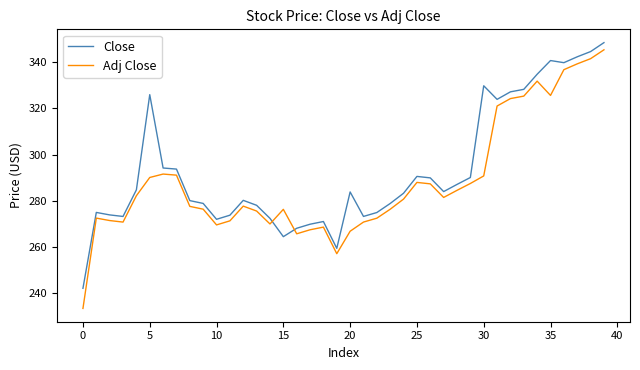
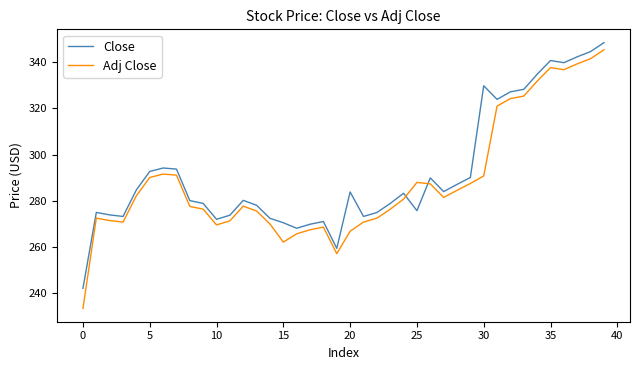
  {
    "Close": {
      "0": 242,
-     "5": 326,
+     "5": 293,
      "10": 272,
-     "15": 265,
+     "15": 271,
      "20": 284,
-     "25": 291,
+     "25": 276,
      "30": 330,
      "35": 341
    },
    "Adj Close": {
      "0": 234,
      "5": 290,
      "10": 270,
-     "15": 276,
+     "15": 262,
      "20": 267,
      "25": 288,
      "30": 291,
-     "35": 326
+     "35": 338
    }
  }
